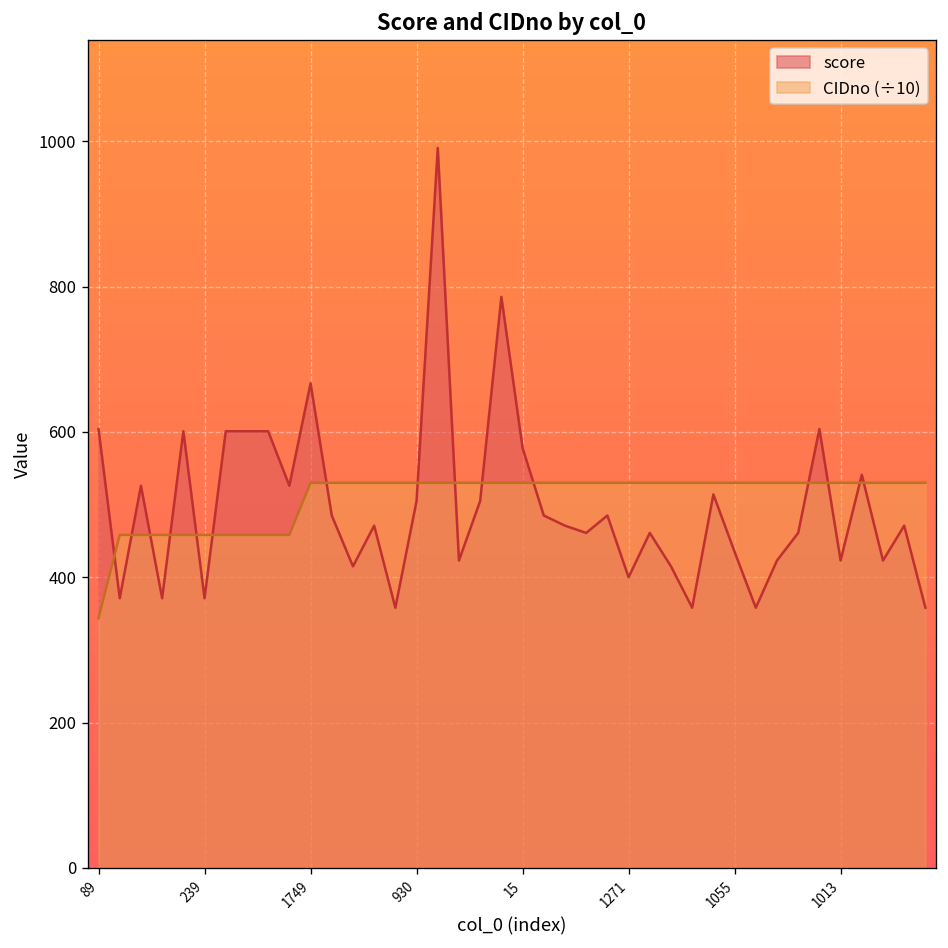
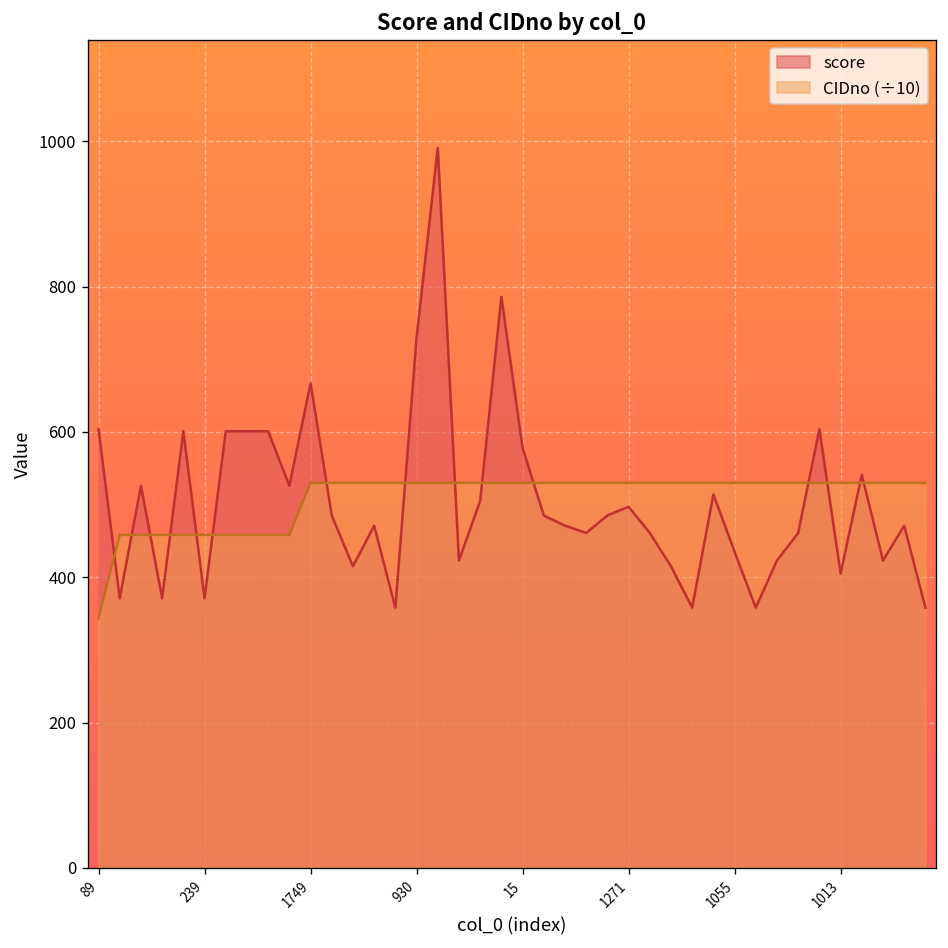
  {
    "score": {
      "89": 600,
      "239": 370,
      "1749": 670,
-     "930": 510,
+     "930": 730,
      "15": 580,
-     "1271": 400,
+     "1271": 500,
      "1055": 440,
-     "1013": 420
+     "1013": 410
    },
    "CIDno (÷10)": {
      "89": 340,
      "239": 460,
      "1749": 530,
      "930": 530,
      "15": 530,
      "1271": 530,
      "1055": 530,
      "1013": 530
    }
  }
